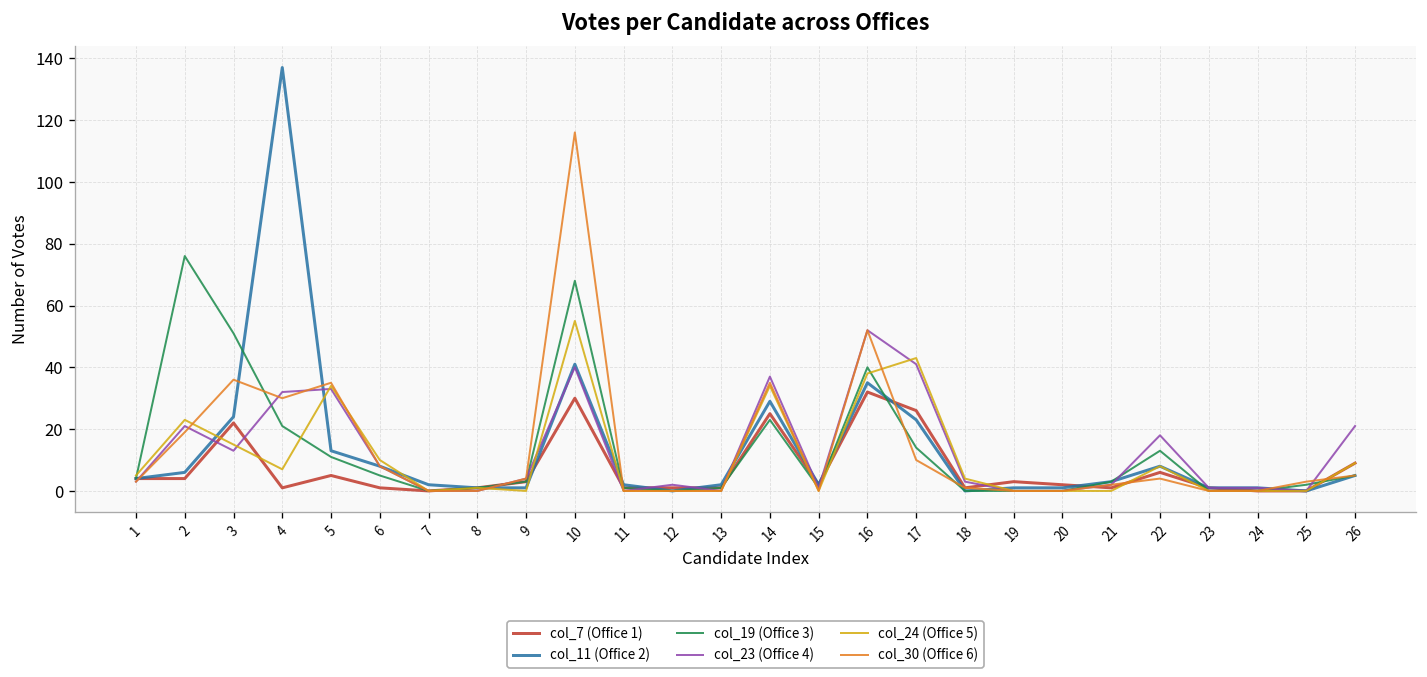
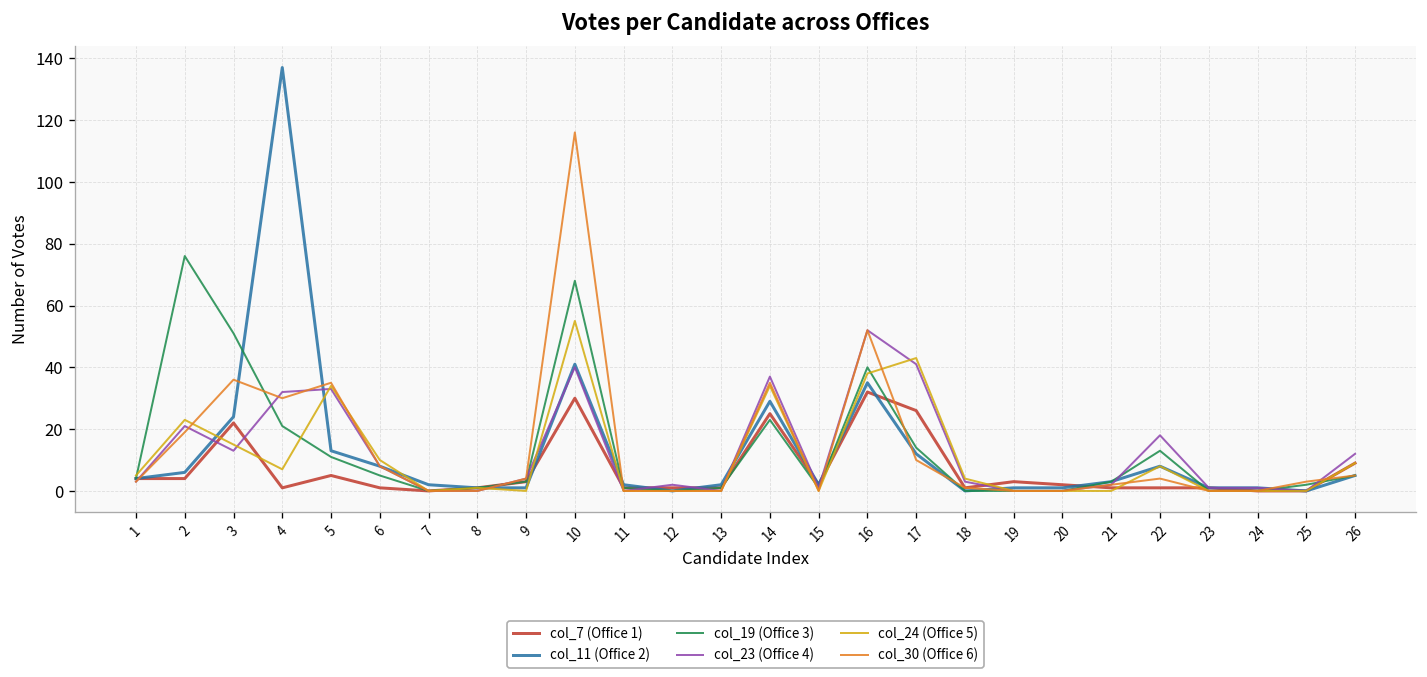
  {
    "col_7 (Office 1)": {
      "2": 4,
      "3": 22,
      "4": 1,
      "5": 5,
      "6": 1,
      "10": 30,
      "12": 1,
      "14": 25,
      "16": 32,
      "17": 26,
      "19": 3,
      "20": 2,
      "21": 1,
-     "22": 6
+     "22": 1
    },
    "col_11 (Office 2)": {
      "2": 6,
      "3": 24,
      "4": 137,
      "5": 13,
      "7": 2,
      "9": 1,
      "11": 2,
      "13": 2,
      "14": 29,
      "16": 35,
-     "17": 23,
+     "17": 12,
      "19": 1,
      "20": 1
    },
    "col_19 (Office 3)": {
      "2": 76,
      "3": 51,
      "4": 21,
      "5": 11,
      "6": 5,
      "10": 68,
      "14": 23,
      "16": 40,
      "17": 14,
      "22": 13,
      "25": 2
    },
    "col_23 (Office 4)": {
      "2": 21,
      "3": 13,
      "4": 32,
      "5": 33,
      "12": 2,
      "14": 37,
      "17": 41,
      "22": 18,
-     "26": 21
+     "26": 12
    }
  }
